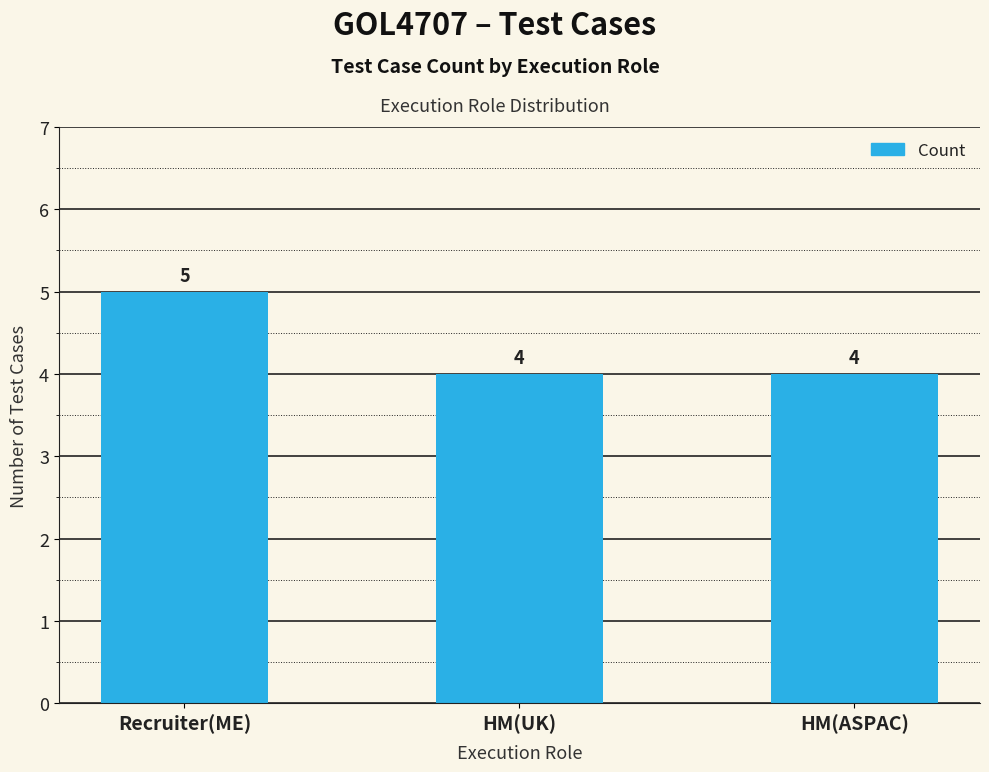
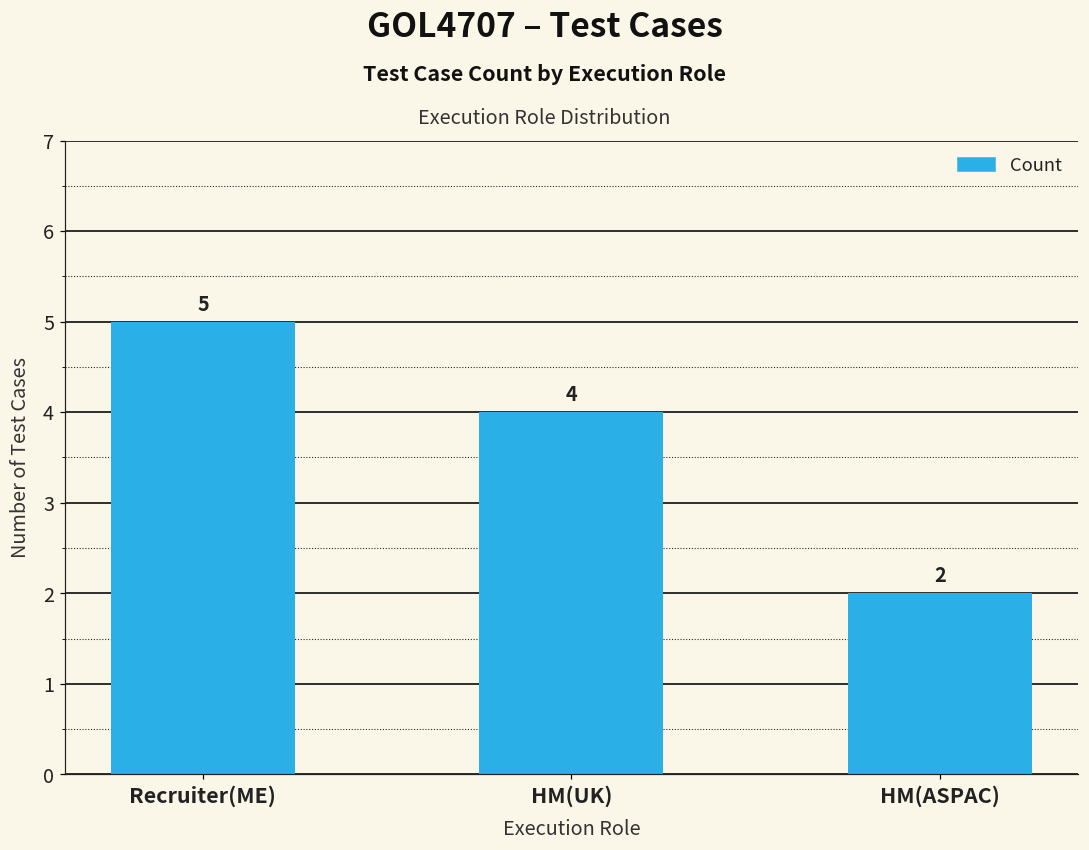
  {
    "Recruiter(ME)": 5,
    "HM(UK)": 4,
-   "HM(ASPAC)": 4
+   "HM(ASPAC)": 2
  }
